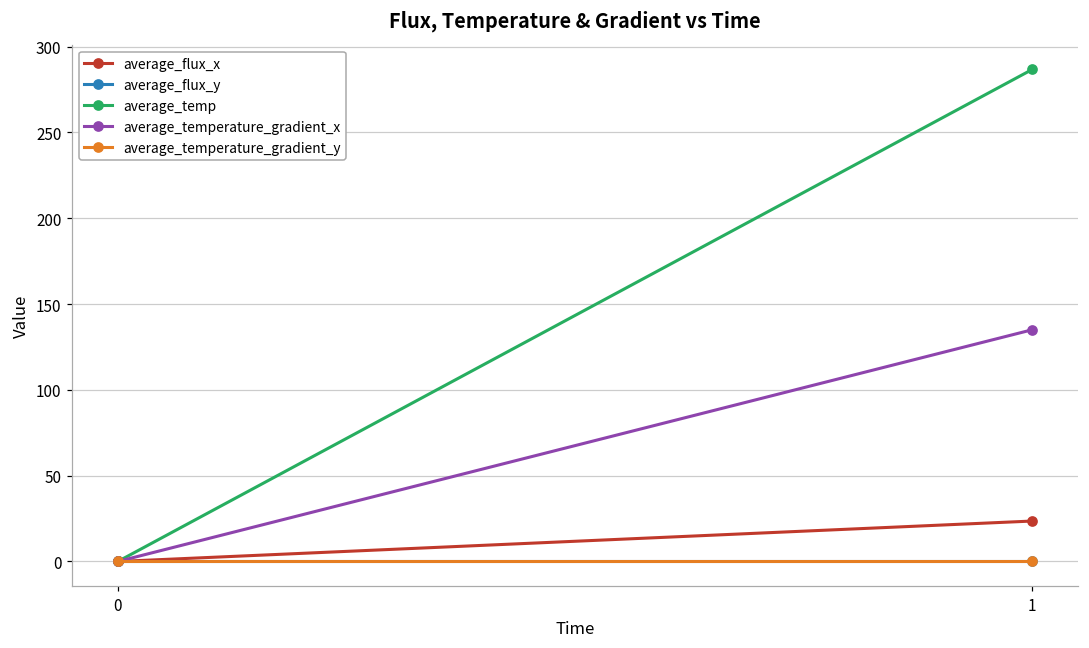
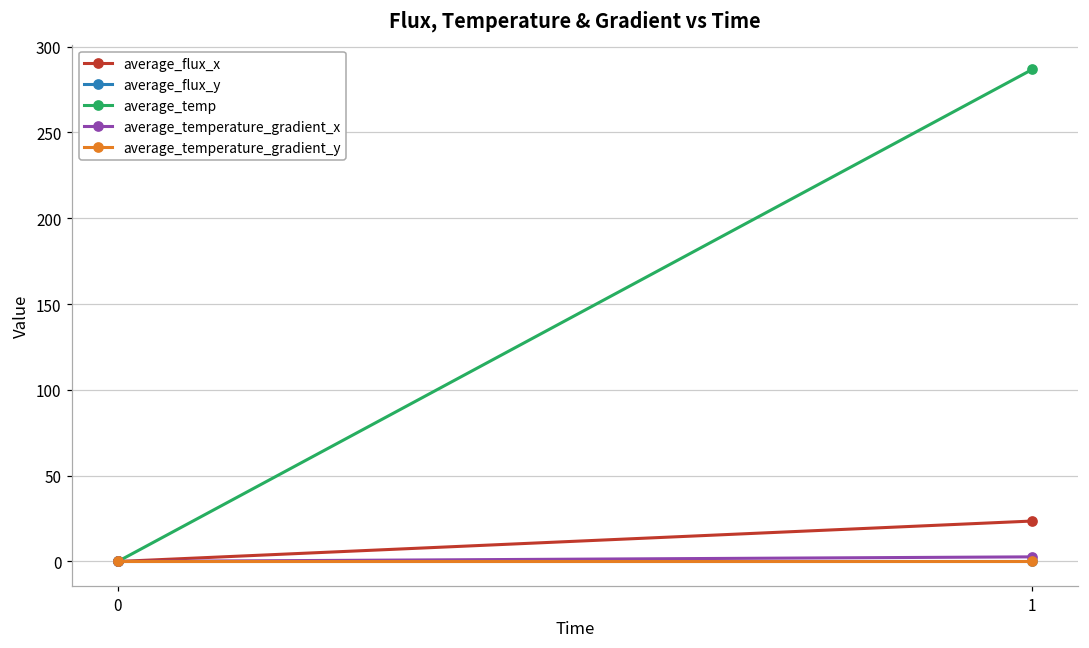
  {
    "average_flux_x": {
      "1": 24
    },
    "average_temperature_gradient_y": {
      "1": 0
    },
    "average_temp": {
      "1": 287
    },
    "average_temperature_gradient_x": {
-     "1": 135
+     "1": 3
    }
  }
